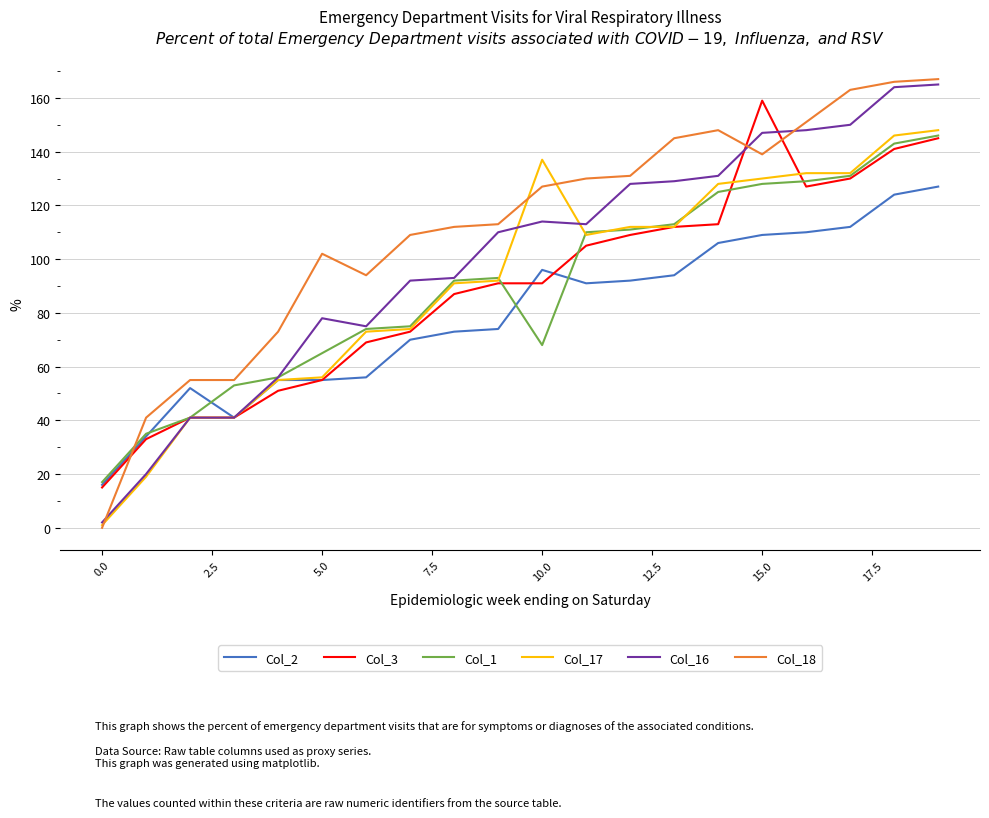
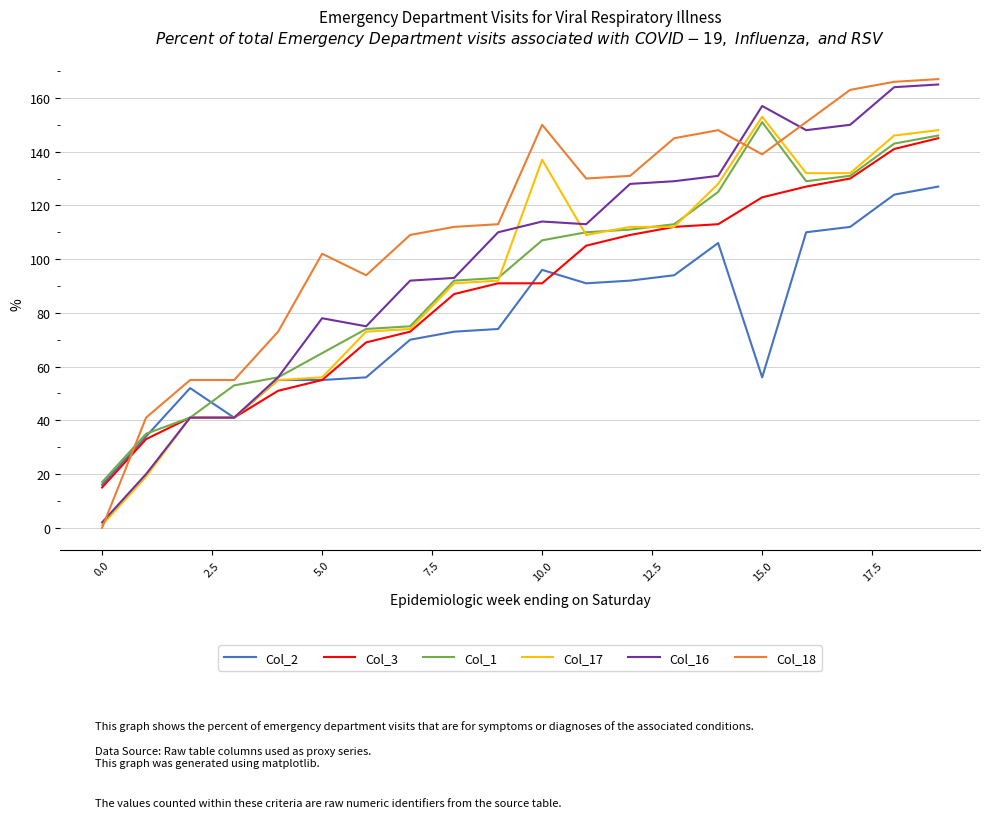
  {
    "Col_2": {
      "0.0": 16,
      "10.0": 96,
-     "15.0": 109
+     "15.0": 56
    },
    "Col_3": {
      "0.0": 15,
      "10.0": 91,
-     "15.0": 159
+     "15.0": 123
    },
    "Col_1": {
      "0.0": 17,
      "5.0": 65,
-     "10.0": 68,
-     "15.0": 128
+     "10.0": 107,
+     "15.0": 151
    },
    "Col_17": {
      "0.0": 1,
      "5.0": 56,
      "10.0": 137,
-     "15.0": 130
+     "15.0": 153
    },
    "Col_16": {
      "0.0": 2,
      "5.0": 78,
      "10.0": 114,
-     "15.0": 147
+     "15.0": 157
    },
    "Col_18": {
      "0.0": 0,
      "5.0": 102,
-     "10.0": 127,
+     "10.0": 150,
      "15.0": 139
    }
  }
